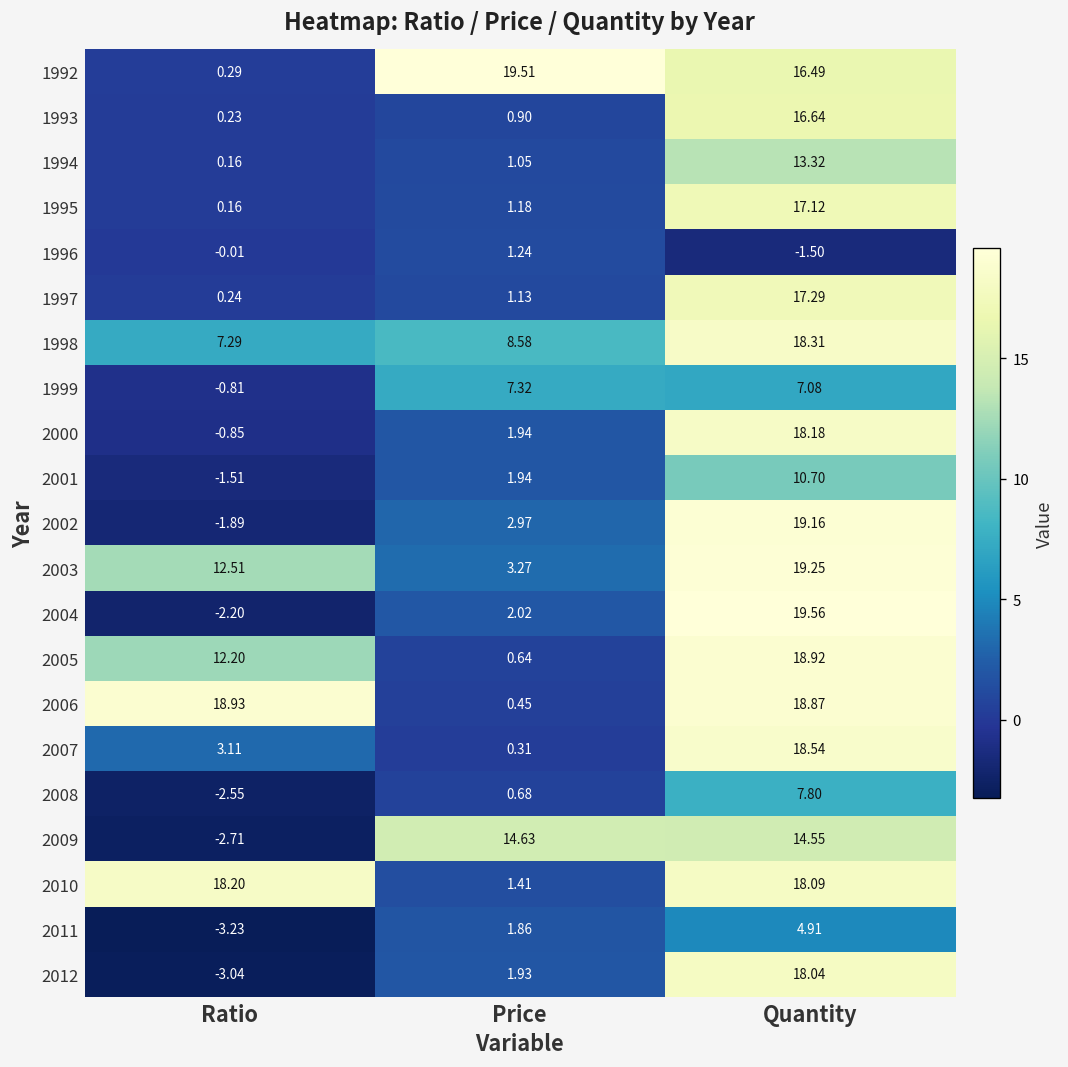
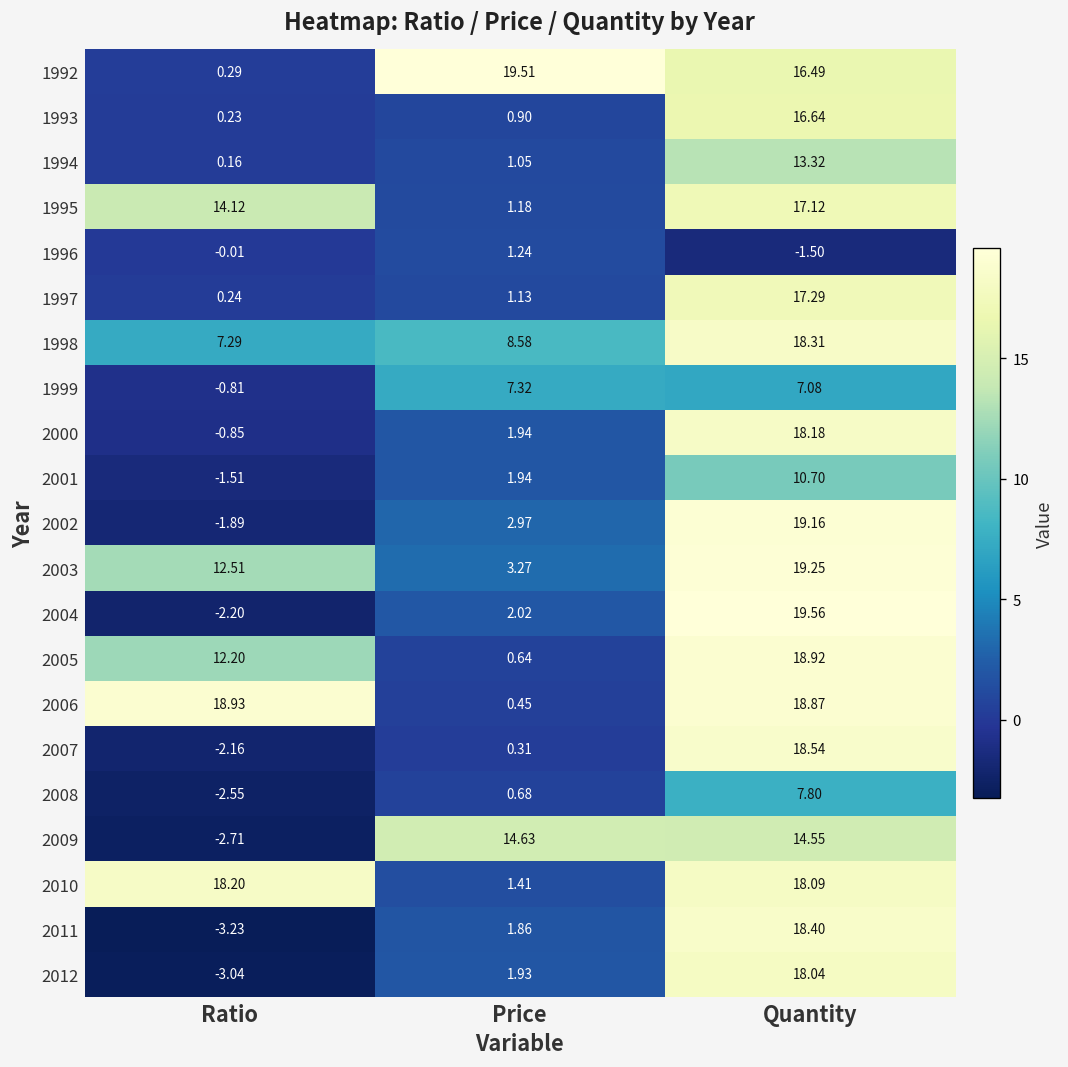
  {
    "1992": {
      "Ratio": 0.29,
      "Price": 19.51,
      "Quantity": 16.49
    },
    "1993": {
      "Ratio": 0.23,
      "Price": 0.90,
      "Quantity": 16.64
    },
    "1994": {
      "Ratio": 0.16,
      "Price": 1.05,
      "Quantity": 13.32
    },
    "1995": {
-     "Ratio": 0.16,
+     "Ratio": 14.12,
      "Price": 1.18,
      "Quantity": 17.12
    },
    "1996": {
      "Ratio": -0.01,
      "Price": 1.24,
      "Quantity": -1.50
    },
    "1997": {
      "Ratio": 0.24,
      "Price": 1.13,
      "Quantity": 17.29
    },
    "1998": {
      "Ratio": 7.29,
      "Price": 8.58,
      "Quantity": 18.31
    },
    "1999": {
      "Ratio": -0.81,
      "Price": 7.32,
      "Quantity": 7.08
    },
    "2000": {
      "Ratio": -0.85,
      "Price": 1.94,
      "Quantity": 18.18
    },
    "2001": {
      "Ratio": -1.51,
      "Price": 1.94,
      "Quantity": 10.70
    },
    "2002": {
      "Ratio": -1.89,
      "Price": 2.97,
      "Quantity": 19.16
    },
    "2003": {
      "Ratio": 12.51,
      "Price": 3.27,
      "Quantity": 19.25
    },
    "2004": {
      "Ratio": -2.20,
      "Price": 2.02,
      "Quantity": 19.56
    },
    "2005": {
      "Ratio": 12.20,
      "Price": 0.64,
      "Quantity": 18.92
    },
    "2006": {
      "Ratio": 18.93,
      "Price": 0.45,
      "Quantity": 18.87
    },
    "2007": {
-     "Ratio": 3.11,
+     "Ratio": -2.16,
      "Price": 0.31,
      "Quantity": 18.54
    },
    "2008": {
      "Ratio": -2.55,
      "Price": 0.68,
      "Quantity": 7.80
    },
    "2009": {
      "Ratio": -2.71,
      "Price": 14.63,
      "Quantity": 14.55
    },
    "2010": {
      "Ratio": 18.20,
      "Price": 1.41,
      "Quantity": 18.09
    },
    "2011": {
      "Ratio": -3.23,
      "Price": 1.86,
-     "Quantity": 4.91
+     "Quantity": 18.40
    },
    "2012": {
      "Ratio": -3.04,
      "Price": 1.93,
      "Quantity": 18.04
    }
  }
